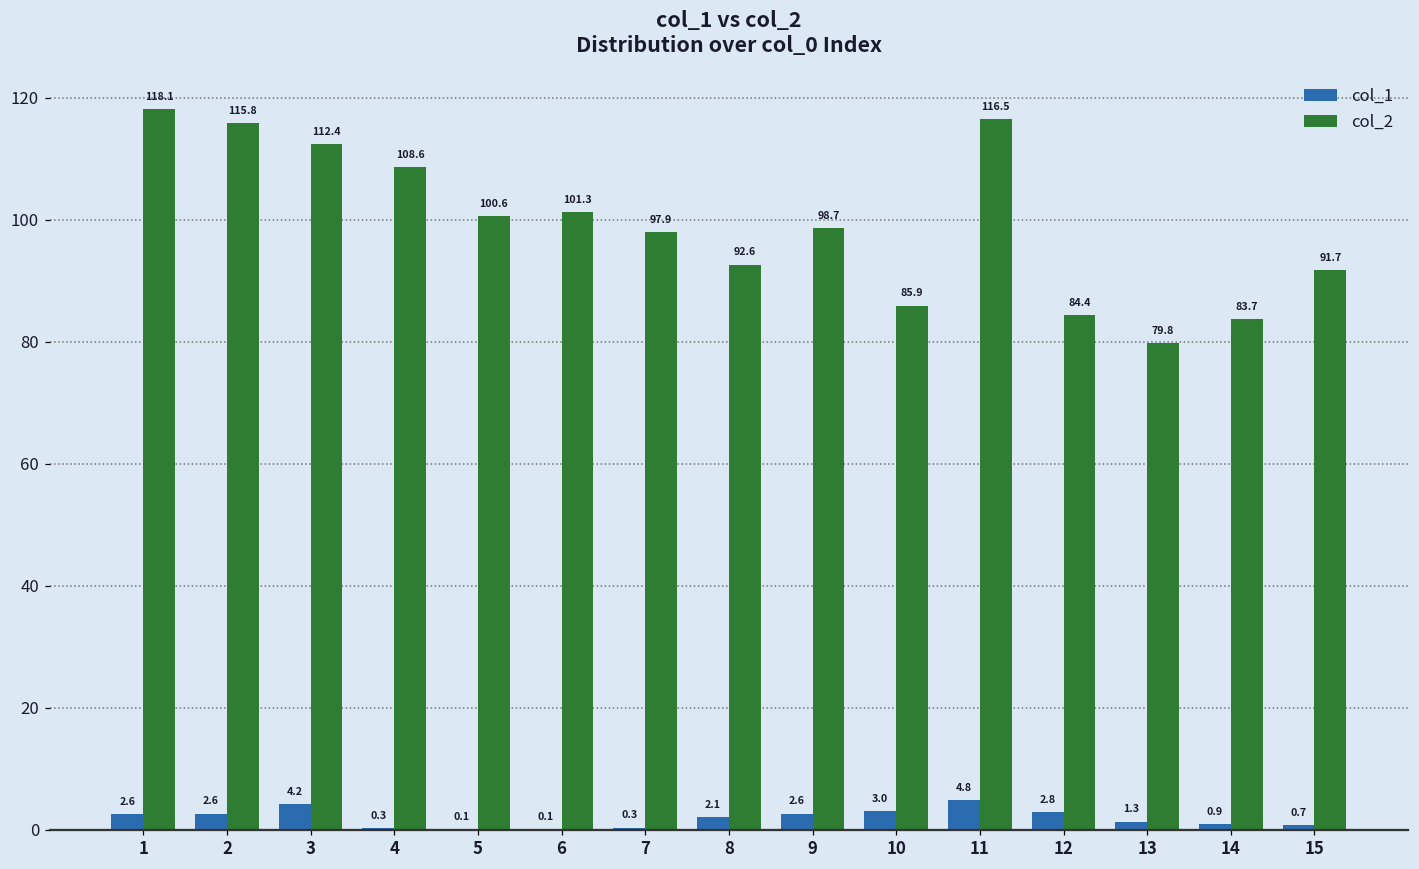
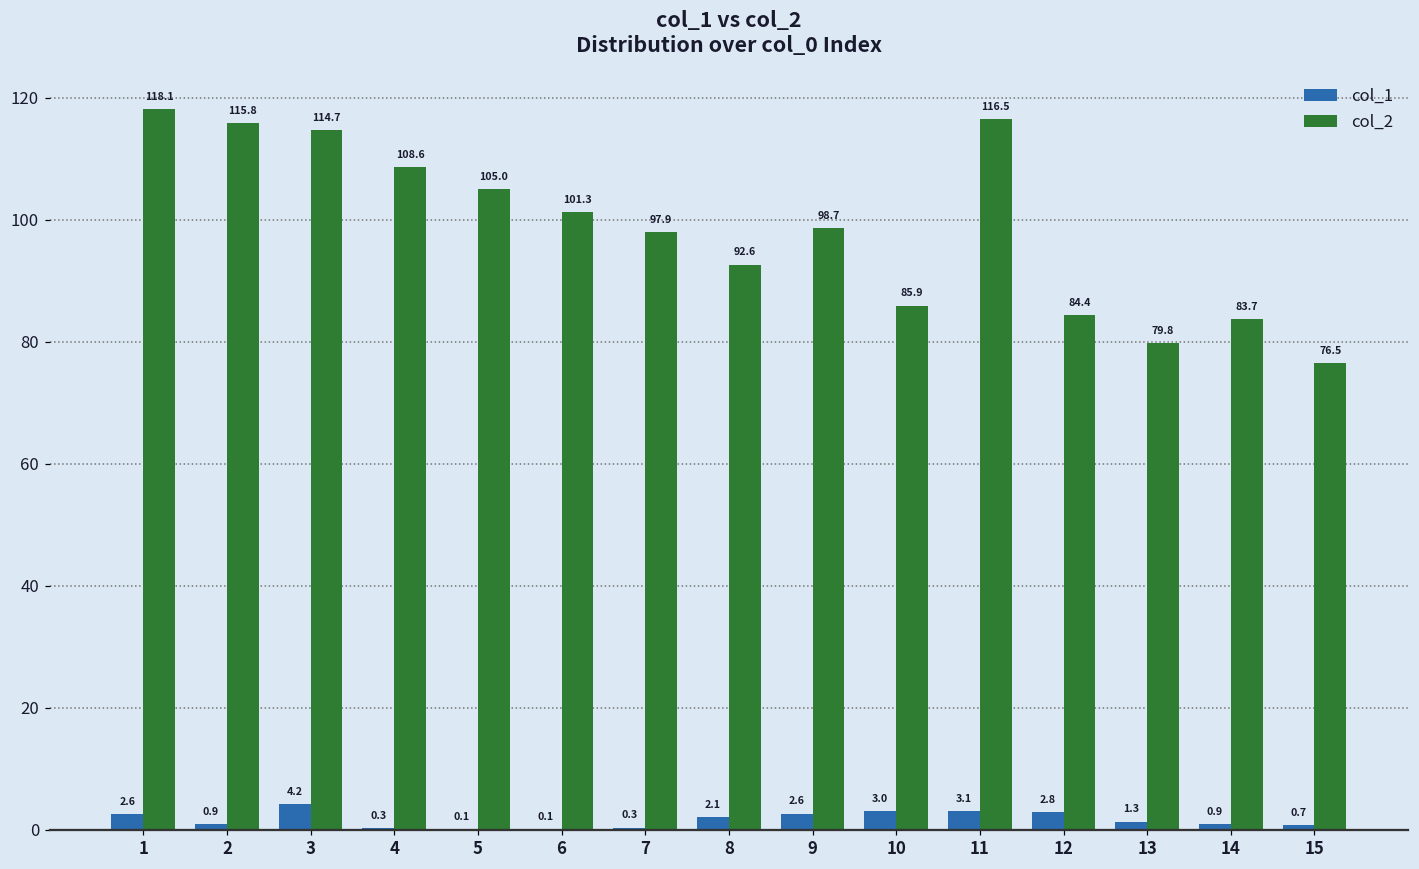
  {
    "col_1": {
      "1": 2.6,
-     "2": 2.6,
+     "2": 0.9,
      "3": 4.2,
      "4": 0.3,
      "5": 0.1,
      "6": 0.1,
      "7": 0.3,
      "8": 2.1,
      "9": 2.6,
      "10": 3.0,
-     "11": 4.8,
+     "11": 3.1,
      "12": 2.8,
      "13": 1.3,
      "14": 0.9,
      "15": 0.7
    },
    "col_2": {
      "1": 118.1,
      "2": 115.8,
-     "3": 112.4,
+     "3": 114.7,
      "4": 108.6,
-     "5": 100.6,
+     "5": 105.0,
      "6": 101.3,
      "7": 97.9,
      "8": 92.6,
      "9": 98.7,
      "10": 85.9,
      "11": 116.5,
      "12": 84.4,
      "13": 79.8,
      "14": 83.7,
-     "15": 91.7
+     "15": 76.5
    }
  }
